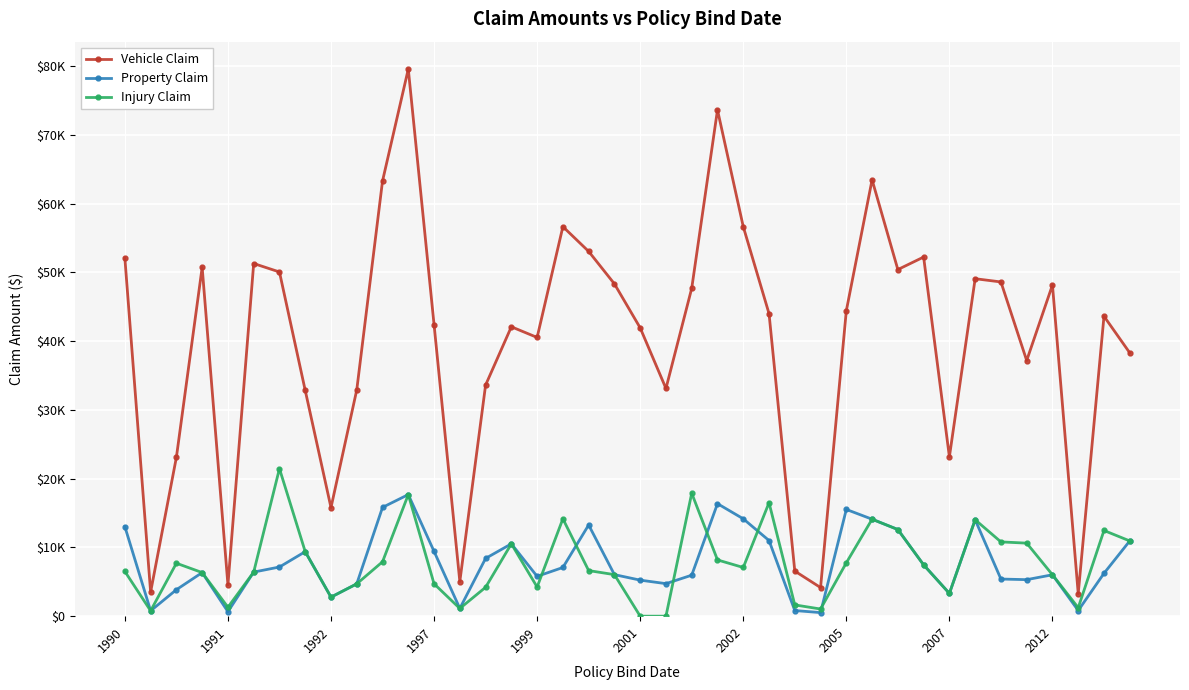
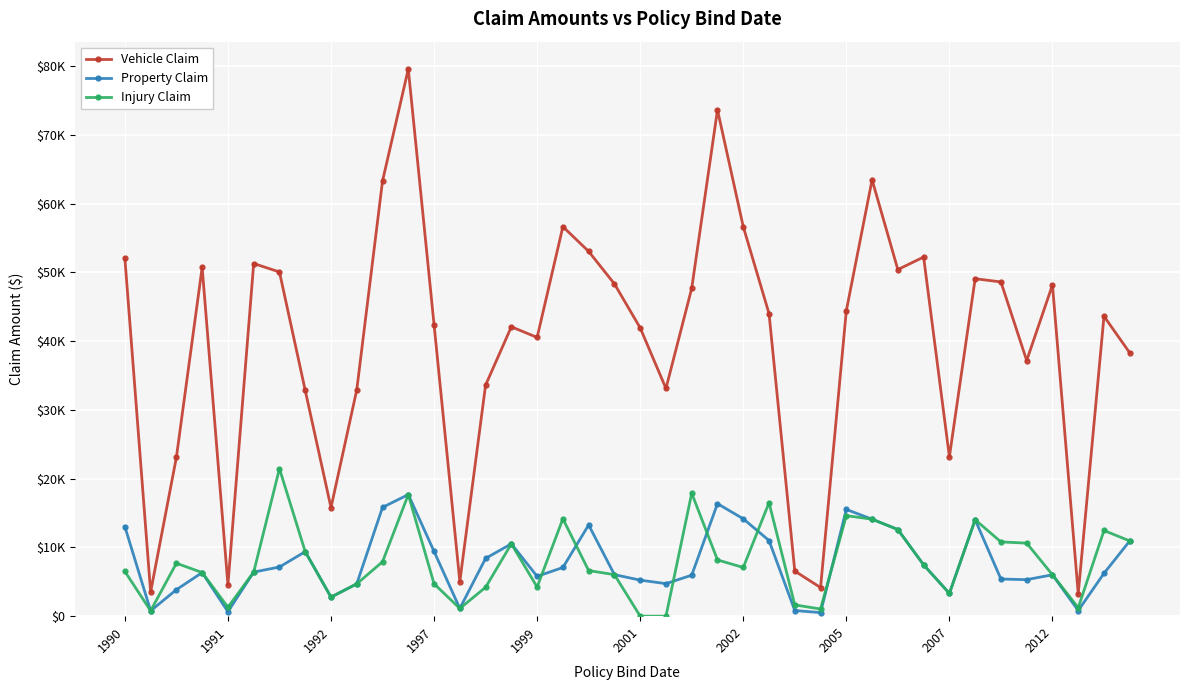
  {
    "Vehicle Claim": {
      "1990": "$52000",
      "1991": "$5000",
      "1992": "$16000",
      "1997": "$42000",
      "1999": "$41000",
      "2001": "$42000",
      "2002": "$57000",
      "2005": "$44000",
      "2007": "$23000",
      "2012": "$48000"
    },
    "Property Claim": {
      "1990": "$13000",
      "1991": "$1000",
      "1997": "$9000",
      "1999": "$6000",
      "2001": "$5000",
      "2002": "$14000",
      "2005": "$16000"
    },
    "Injury Claim": {
      "1990": "$7000",
      "1991": "$1000",
      "1997": "$5000",
      "1999": "$4000",
      "2001": "$0",
      "2002": "$7000",
-     "2005": "$8000"
+     "2005": "$15000"
    }
  }
